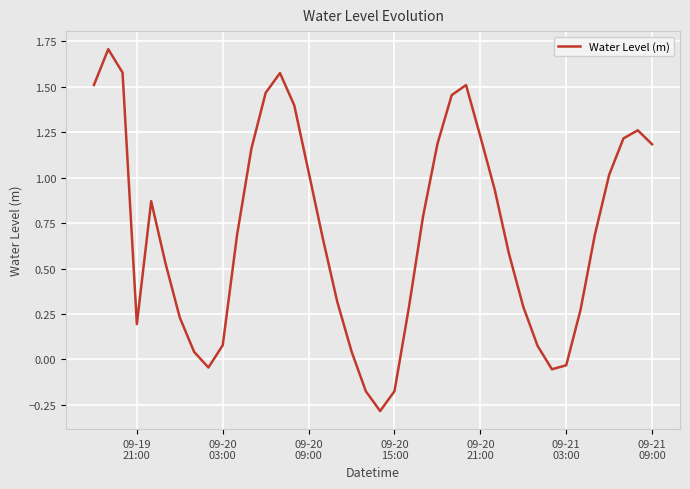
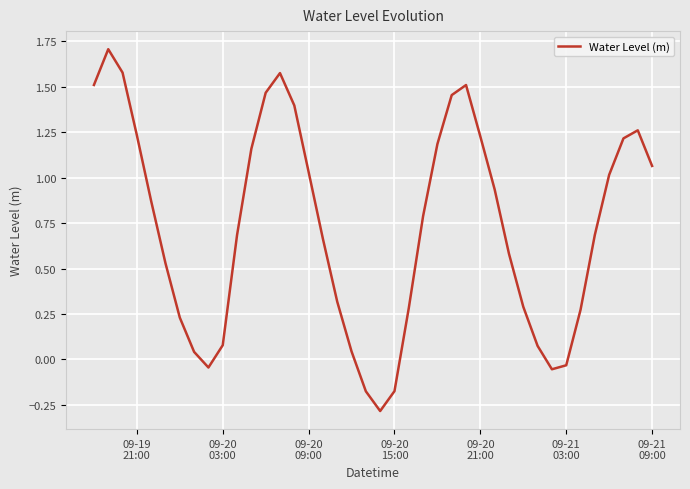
  {
-   "09-19 21:00": 0.19,
+   "09-19 21:00": 1.23,
    "09-20 03:00": 0.08,
    "09-20 09:00": 1.03,
    "09-20 15:00": -0.17,
    "09-20 21:00": 1.23,
    "09-21 03:00": -0.03,
-   "09-21 09:00": 1.18
+   "09-21 09:00": 1.06
  }
